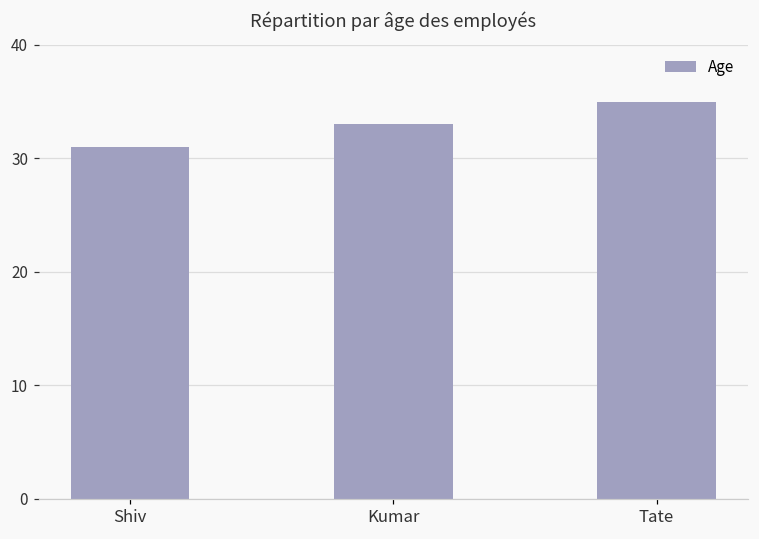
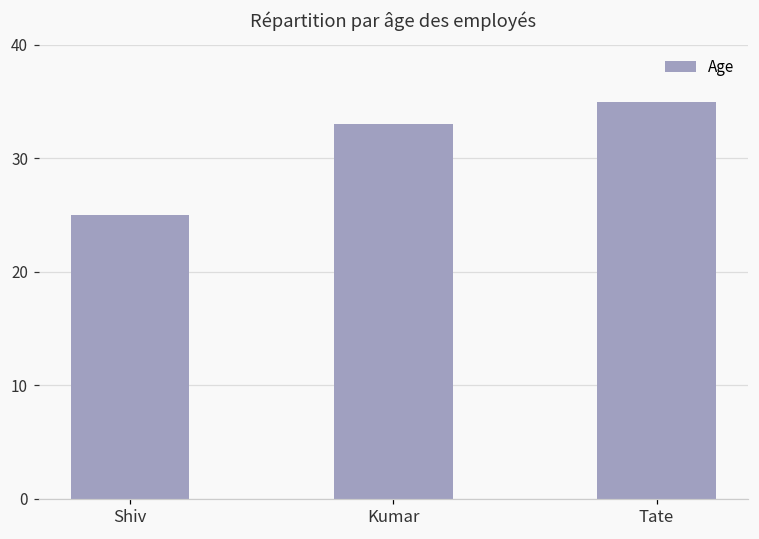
  {
-   "Shiv": 31,
+   "Shiv": 25,
    "Kumar": 33,
    "Tate": 35
  }
